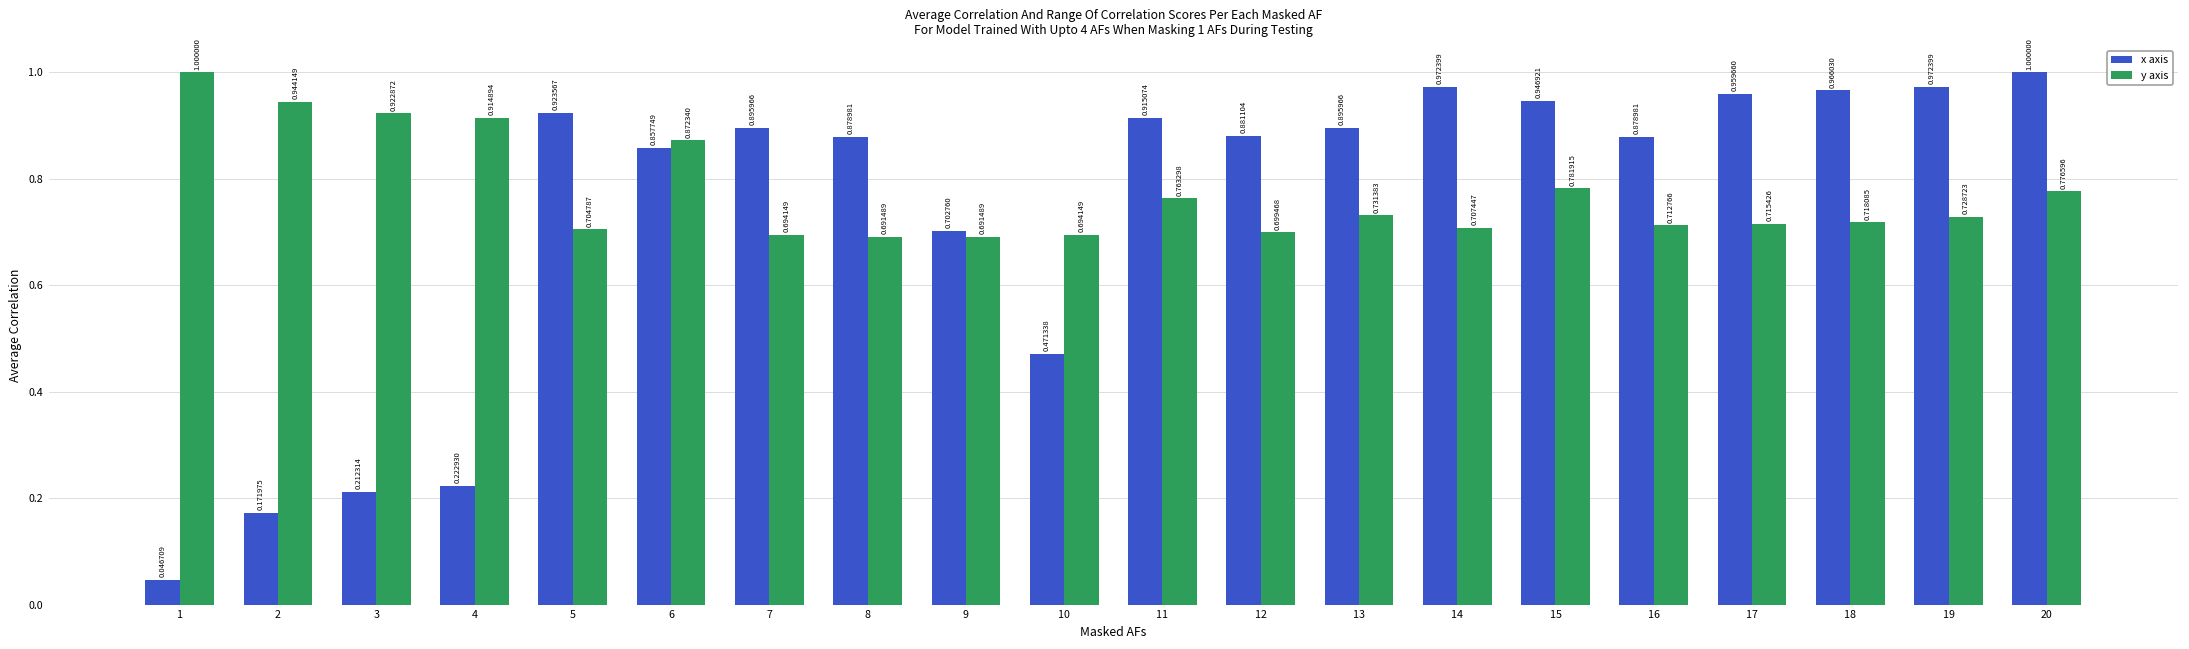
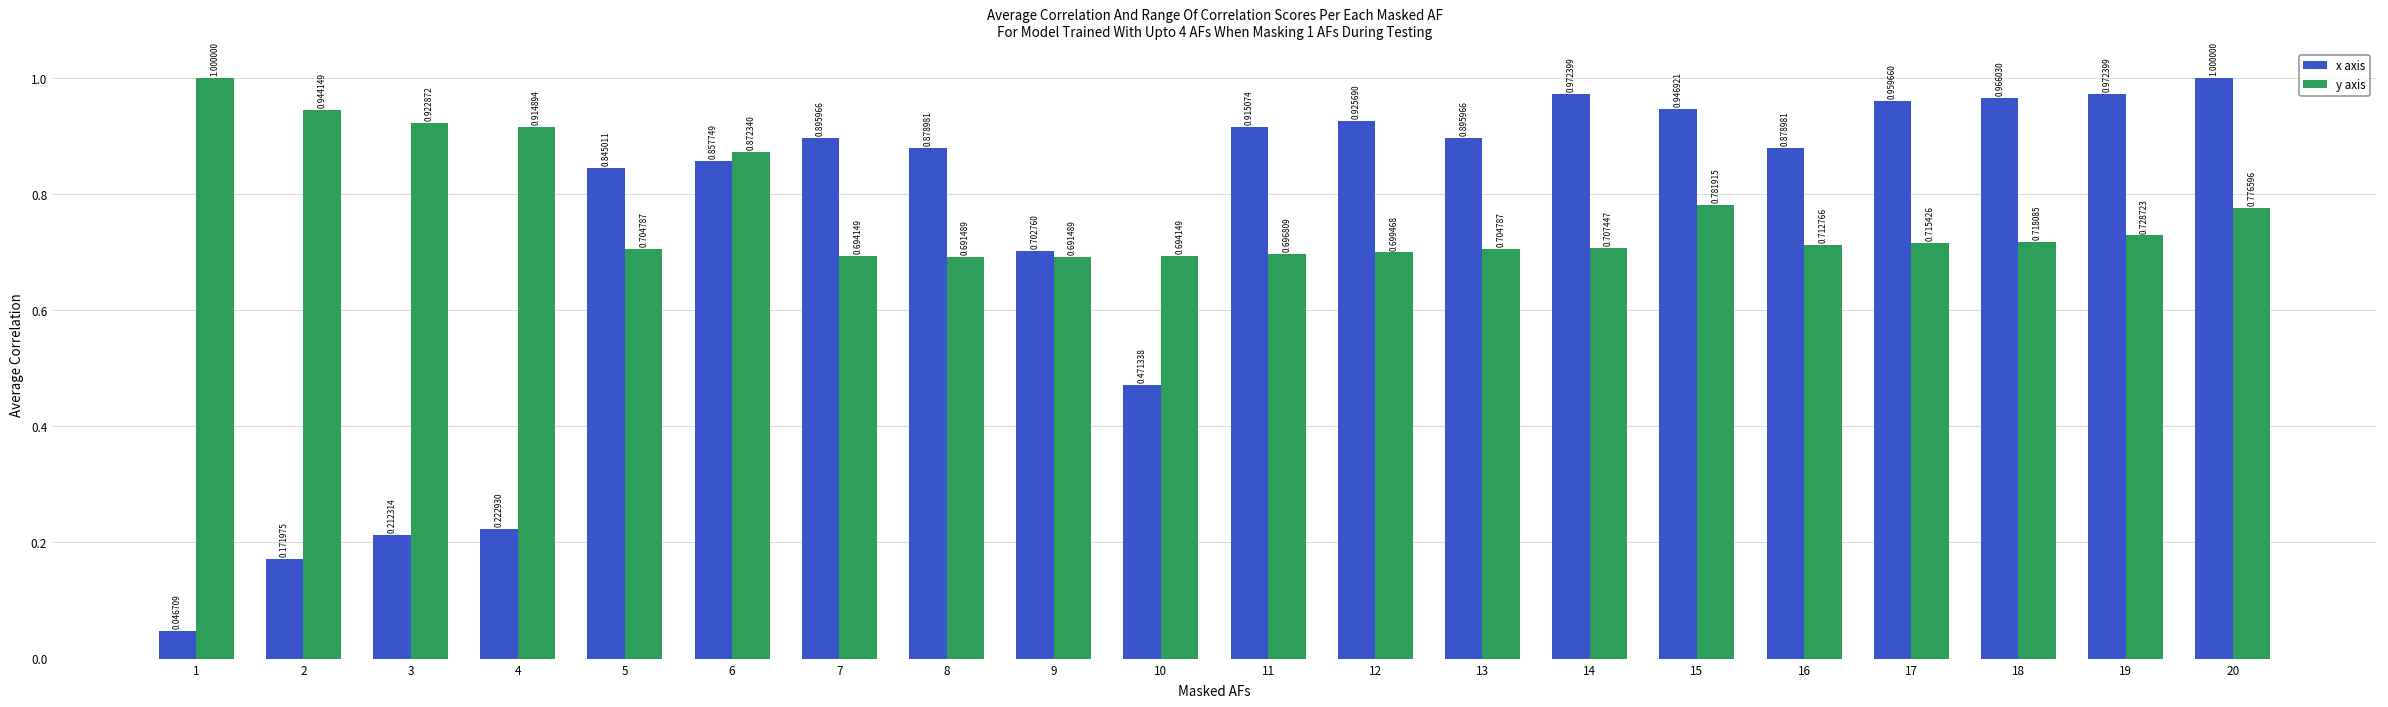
  {
    "x axis": {
      "1": 0.046709,
      "2": 0.171975,
      "3": 0.212314,
      "4": 0.222930,
-     "5": 0.923567,
+     "5": 0.845011,
      "6": 0.857749,
      "7": 0.895966,
      "8": 0.878981,
      "9": 0.702760,
      "10": 0.471338,
      "11": 0.915074,
-     "12": 0.881104,
+     "12": 0.925690,
      "13": 0.895966,
      "14": 0.972399,
      "15": 0.946921,
      "16": 0.878981,
      "17": 0.959660,
      "18": 0.966030,
      "19": 0.972399,
      "20": 1.000000
    },
    "y axis": {
      "1": 1.000000,
      "2": 0.944149,
      "3": 0.922872,
      "4": 0.914894,
      "5": 0.704787,
      "6": 0.872340,
      "7": 0.694149,
      "8": 0.691489,
      "9": 0.691489,
      "10": 0.694149,
-     "11": 0.763298,
+     "11": 0.696809,
      "12": 0.699468,
-     "13": 0.731383,
+     "13": 0.704787,
      "14": 0.707447,
      "15": 0.781915,
      "16": 0.712766,
      "17": 0.715426,
      "18": 0.718085,
      "19": 0.728723,
      "20": 0.776596
    }
  }
